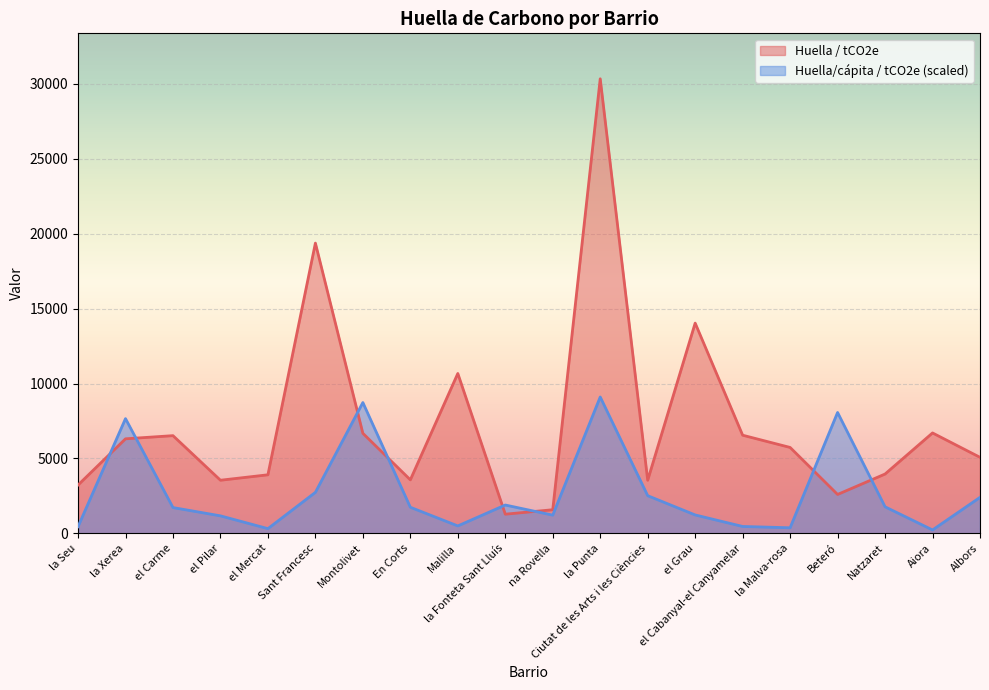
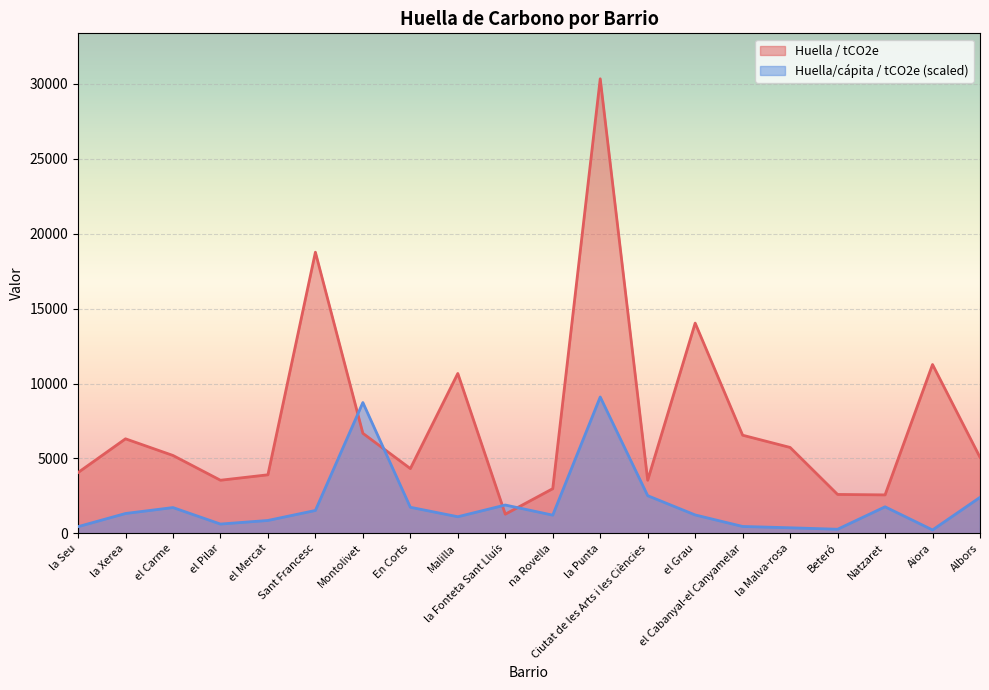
  {
    "Huella / tCO2e": {
-     "la Seu": 3200,
+     "la Seu": 4100,
      "la Xerea": 6300,
-     "el Carme": 6500,
+     "el Carme": 5200,
      "el Pilar": 3500,
      "el Mercat": 3900,
-     "Sant Francesc": 19400,
+     "Sant Francesc": 18800,
      "Montolivet": 6700,
-     "En Corts": 3600,
+     "En Corts": 4300,
      "Malilla": 10700,
      "la Fonteta Sant Lluís": 1300,
-     "na Rovella": 1600,
+     "na Rovella": 3000,
      "la Punta": 30300,
      "Ciutat de les Arts i les Ciències": 3500,
      "el Grau": 14000,
      "el Cabanyal-el Canyamelar": 6500,
      "la Malva-rosa": 5700,
      "Beteró": 2600,
-     "Natzaret": 4000,
-     "Aiora": 6700,
+     "Natzaret": 2600,
+     "Aiora": 11300,
      "Albors": 5100
    },
    "Huella/cápita / tCO2e (scaled)": {
      "la Seu": 400,
-     "la Xerea": 7700,
+     "la Xerea": 1300,
      "el Carme": 1700,
-     "el Pilar": 1200,
-     "el Mercat": 300,
-     "Sant Francesc": 2700,
+     "el Pilar": 600,
+     "el Mercat": 900,
+     "Sant Francesc": 1500,
      "Montolivet": 8700,
      "En Corts": 1700,
-     "Malilla": 500,
+     "Malilla": 1100,
      "la Fonteta Sant Lluís": 1900,
      "na Rovella": 1200,
      "la Punta": 9100,
      "Ciutat de les Arts i les Ciències": 2500,
      "el Grau": 1200,
      "el Cabanyal-el Canyamelar": 500,
      "la Malva-rosa": 400,
-     "Beteró": 8100,
+     "Beteró": 300,
      "Natzaret": 1800,
      "Aiora": 200,
      "Albors": 2400
    }
  }
